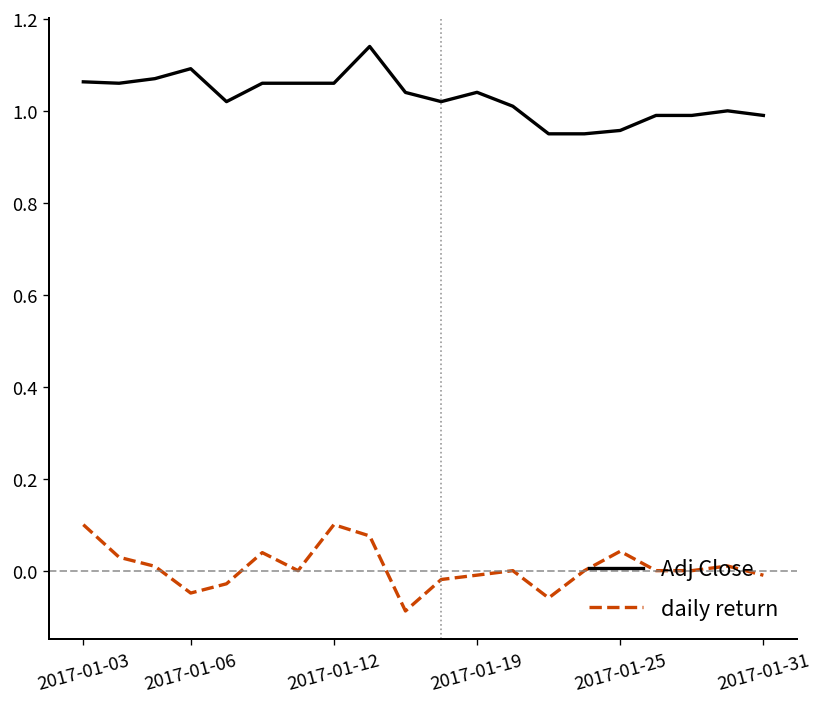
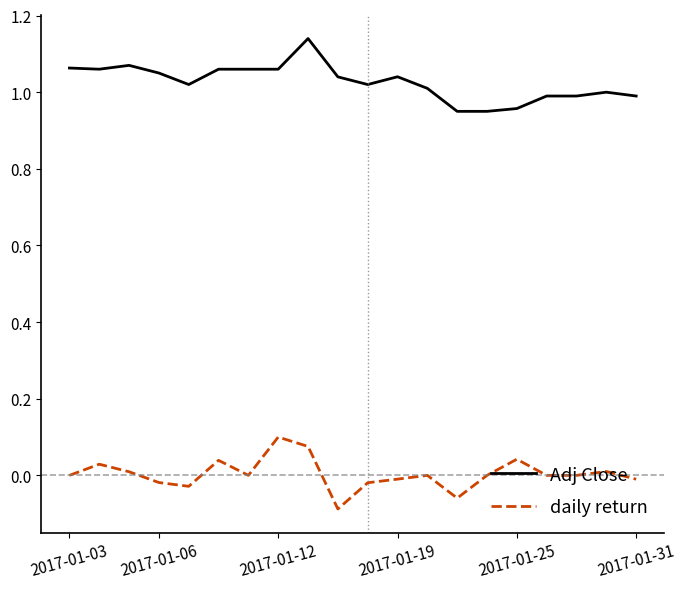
  {
    "Adj Close": {
      "2017-01-03": 1.06,
-     "2017-01-06": 1.09,
+     "2017-01-06": 1.05,
      "2017-01-12": 1.06,
      "2017-01-19": 1.04,
      "2017-01-25": 0.96,
      "2017-01-31": 0.99
    },
    "daily return": {
-     "2017-01-03": 0.1,
-     "2017-01-06": -0.05,
+     "2017-01-03": 0.0,
+     "2017-01-06": -0.02,
      "2017-01-12": 0.10,
      "2017-01-19": -0.01,
      "2017-01-25": 0.04,
      "2017-01-31": -0.01
    }
  }
